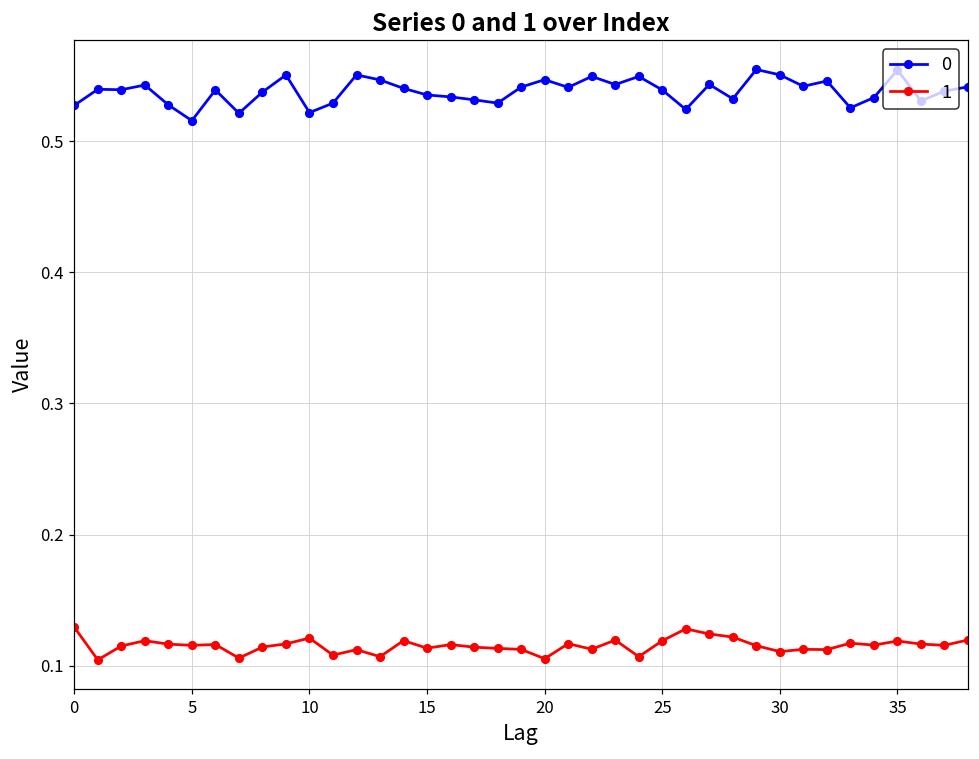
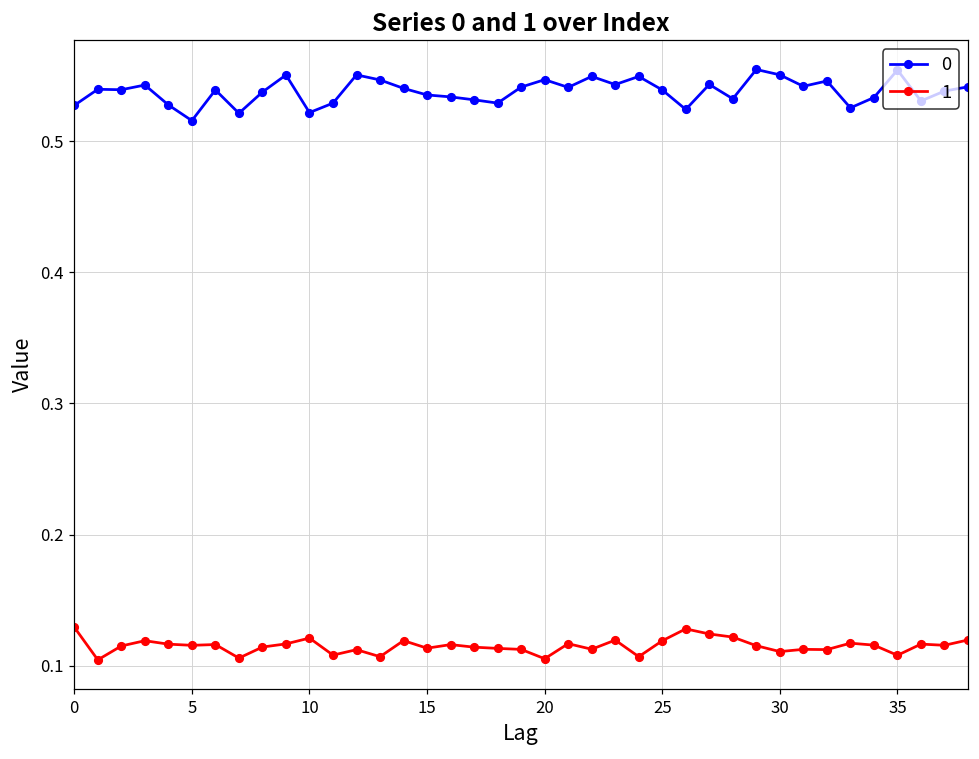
  {
    "0": {
      "0": 0.527,
      "5": 0.516,
      "10": 0.522,
      "15": 0.535,
      "20": 0.547,
      "25": 0.539,
      "30": 0.551
    },
    "1": {
      "0": 0.129,
      "5": 0.116,
      "10": 0.121,
      "15": 0.113,
      "20": 0.105,
      "25": 0.119,
      "30": 0.111,
-     "35": 0.119
+     "35": 0.108
    }
  }
